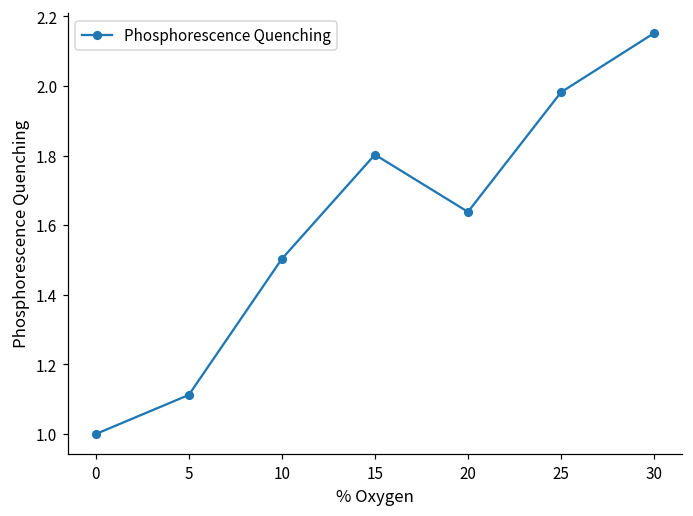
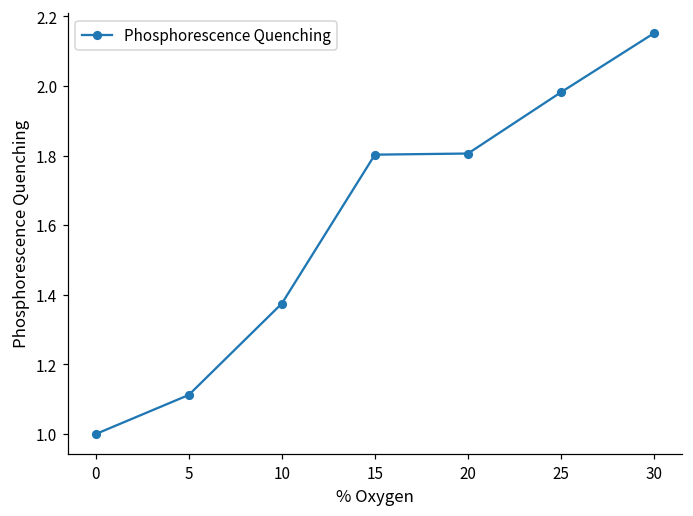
  {
    "0": 1.00,
    "5": 1.11,
-   "10": 1.50,
+   "10": 1.37,
    "15": 1.80,
-   "20": 1.64,
+   "20": 1.81,
    "25": 1.98,
    "30": 2.15
  }
